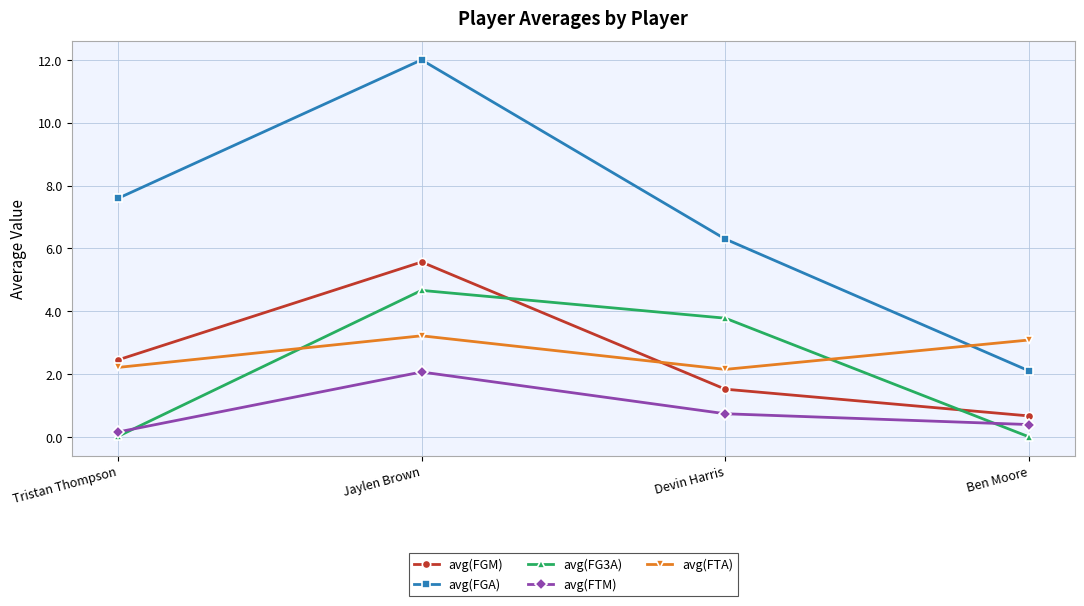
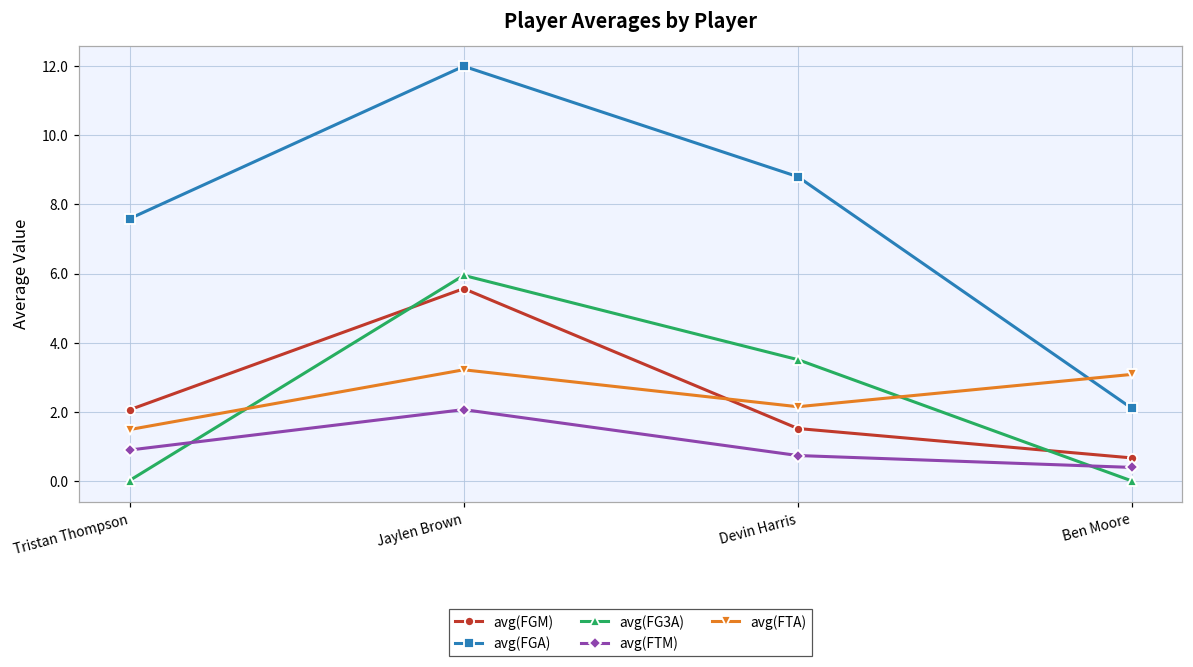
  {
    "avg(FGM)": {
-     "Tristan Thompson": 2.4,
+     "Tristan Thompson": 2.1,
      "Jaylen Brown": 5.6,
      "Devin Harris": 1.5,
      "Ben Moore": 0.7
    },
    "avg(FGA)": {
      "Tristan Thompson": 7.6,
      "Jaylen Brown": 12.0,
-     "Devin Harris": 6.3,
+     "Devin Harris": 8.8,
      "Ben Moore": 2.1
    },
    "avg(FG3A)": {
      "Tristan Thompson": 0.0,
-     "Jaylen Brown": 4.7,
-     "Devin Harris": 3.8,
+     "Jaylen Brown": 5.9,
+     "Devin Harris": 3.5,
      "Ben Moore": 0.0
    },
    "avg(FTM)": {
-     "Tristan Thompson": 0.2,
+     "Tristan Thompson": 0.9,
      "Jaylen Brown": 2.1,
      "Devin Harris": 0.7,
      "Ben Moore": 0.4
    },
    "avg(FTA)": {
-     "Tristan Thompson": 2.2,
+     "Tristan Thompson": 1.5,
      "Jaylen Brown": 3.2,
      "Devin Harris": 2.1,
      "Ben Moore": 3.1
    }
  }
